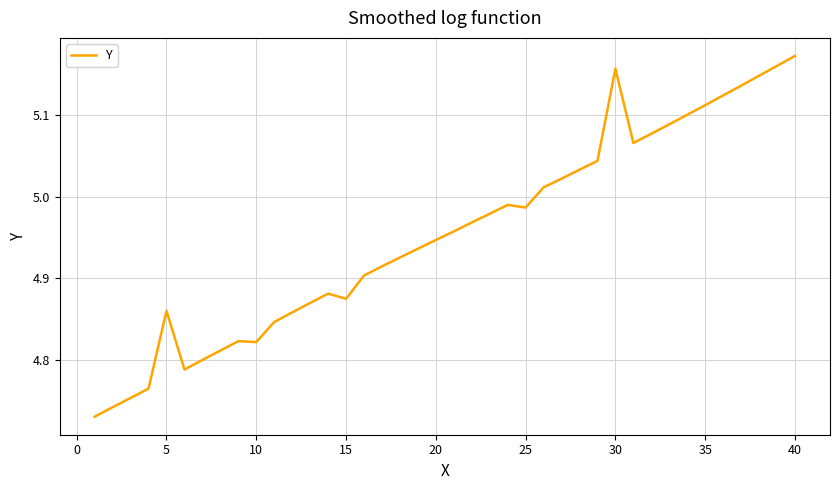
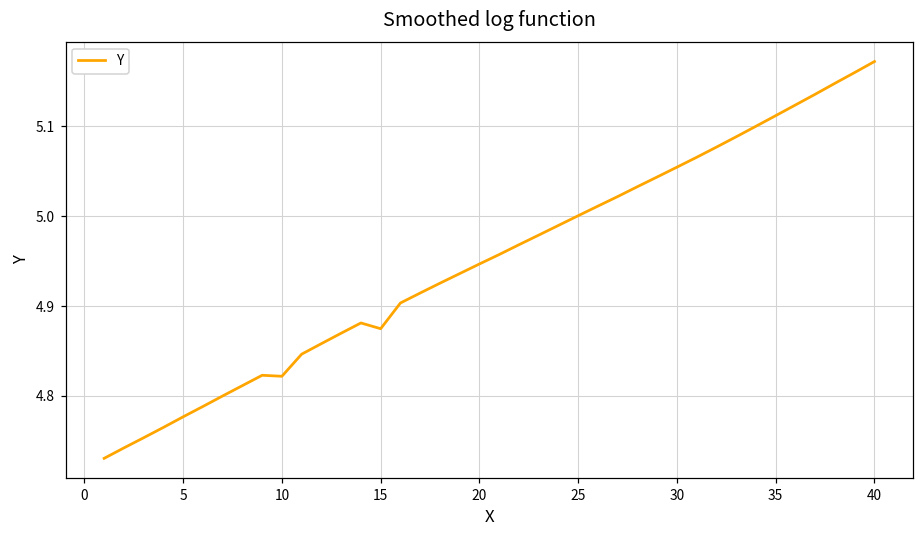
  {
-   "5": 4.86,
+   "5": 4.78,
    "10": 4.82,
    "15": 4.87,
    "20": 4.95,
-   "25": 4.99,
-   "30": 5.16,
+   "25": 5.00,
+   "30": 5.05,
    "35": 5.11,
    "40": 5.17
  }
